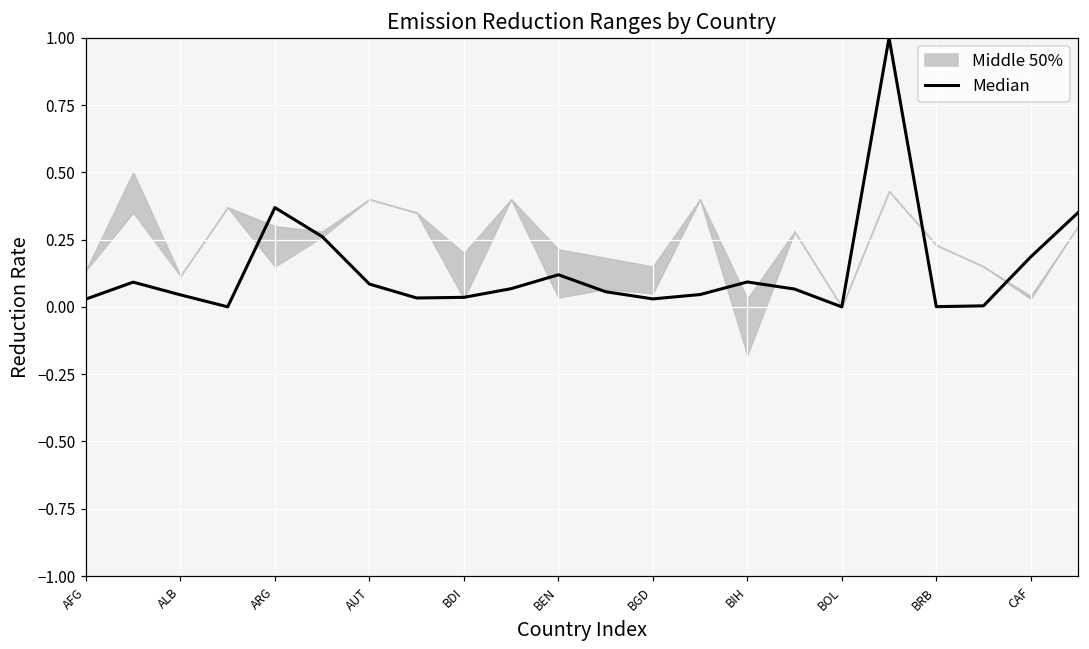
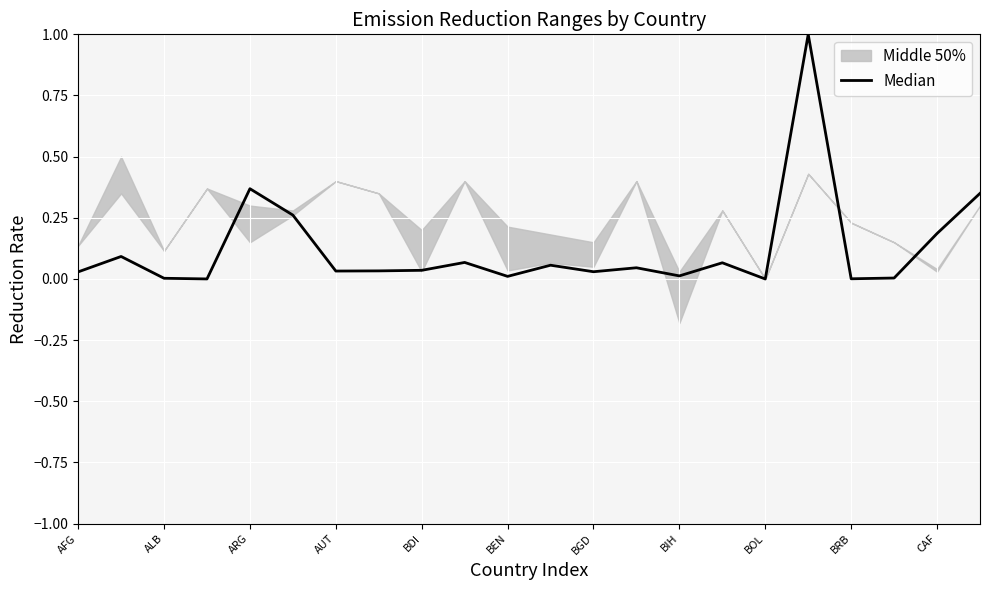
  {
    "Median": {
      "AFG": 0.03,
-     "ALB": 0.04,
+     "ALB": 0.00,
      "ARG": 0.37,
-     "AUT": 0.08,
+     "AUT": 0.03,
      "BDI": 0.04,
-     "BEN": 0.12,
+     "BEN": 0.01,
      "BGD": 0.03,
-     "BIH": 0.09,
+     "BIH": 0.01,
      "BRB": 0.00,
      "CAF": 0.19
    }
  }
